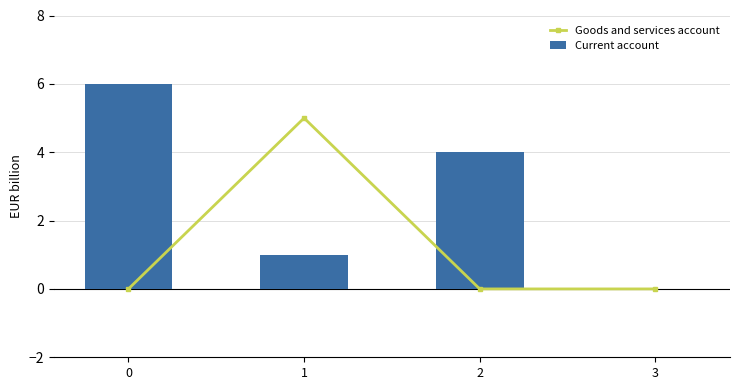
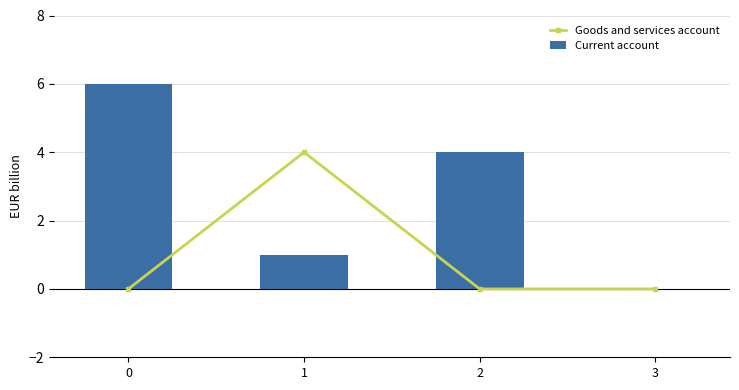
  {
    "Goods and services account": {
      "0": 0,
-     "1": 5,
+     "1": 4,
      "2": 0,
      "3": 0
    },
    "Current account": {
      "0": 6,
      "1": 1,
      "2": 4,
      "3": 0
    }
  }
